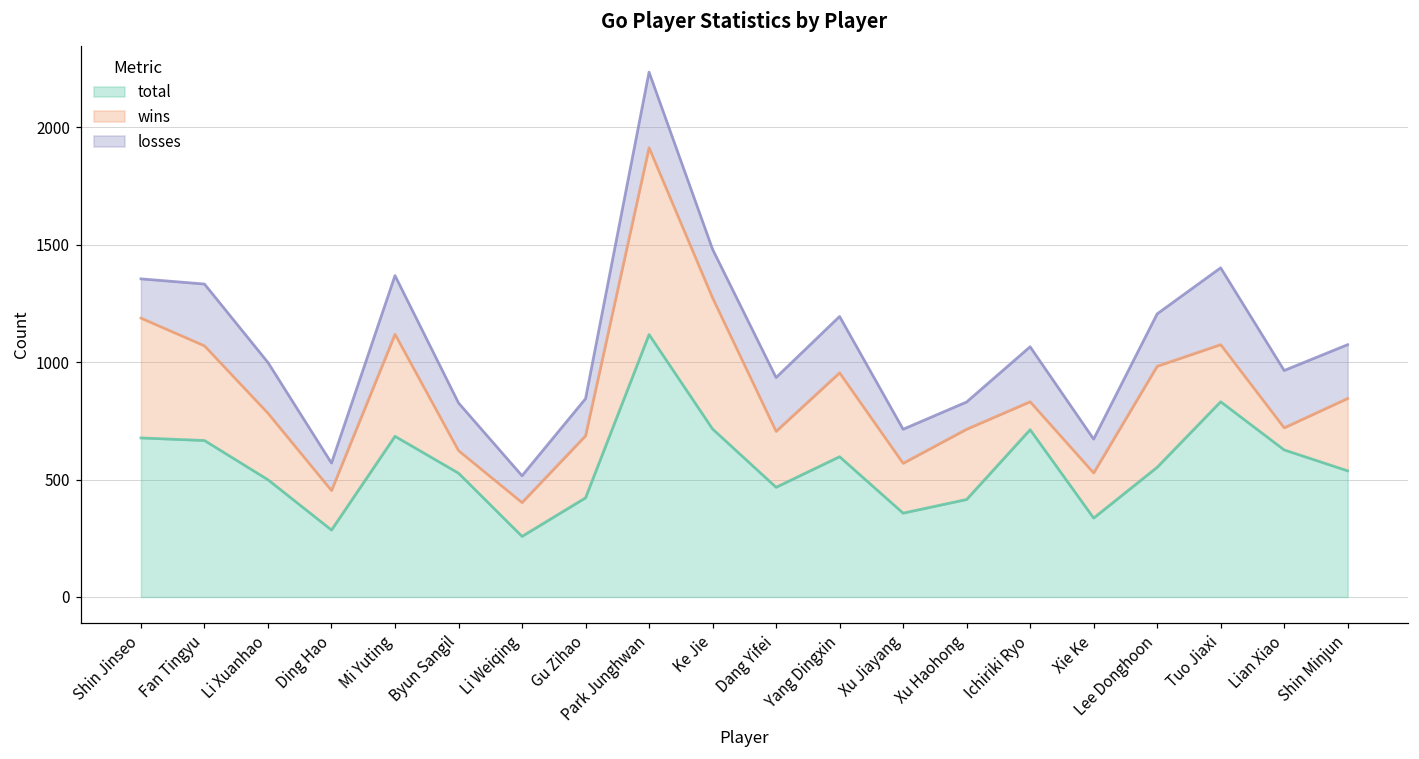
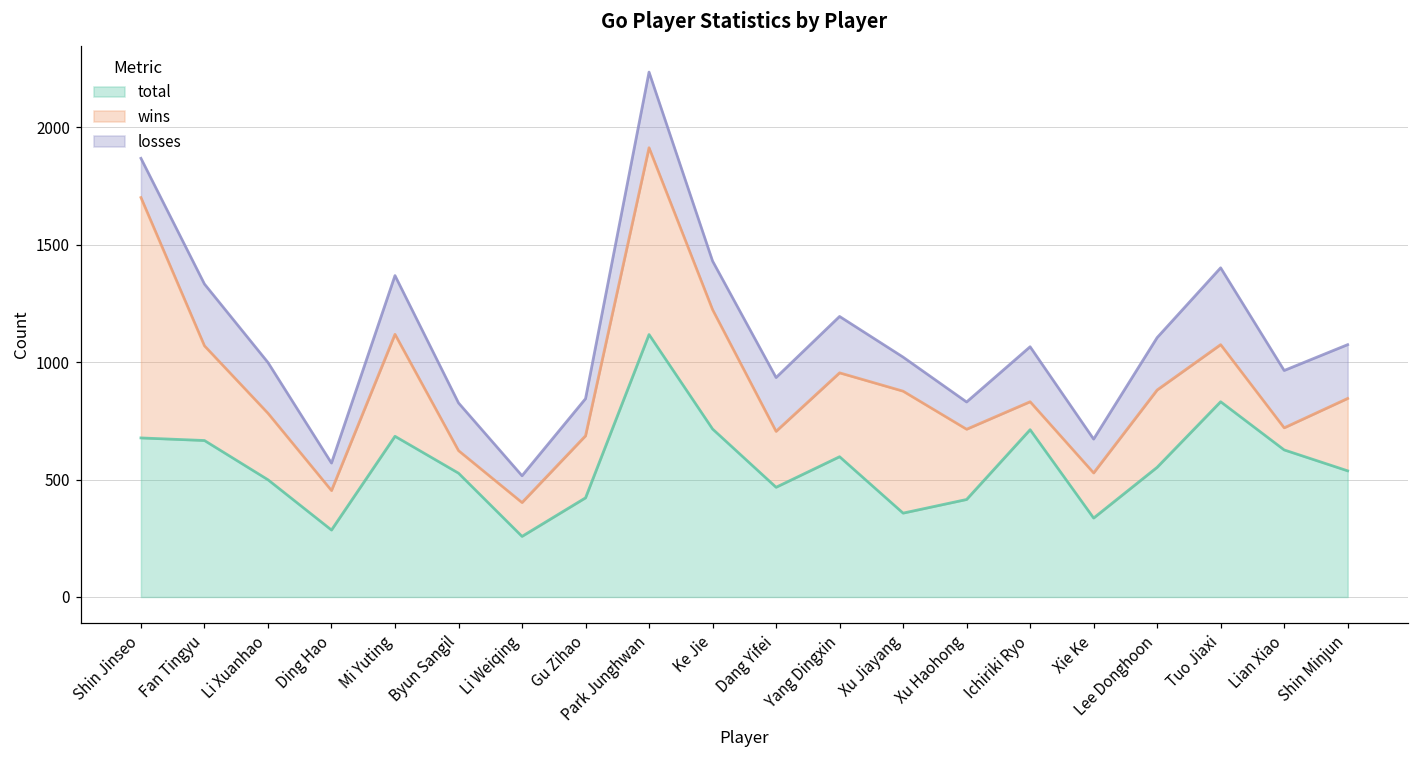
  {
    "wins": {
-     "Shin Jinseo": 510,
+     "Shin Jinseo": 1020,
      "Fan Tingyu": 400,
      "Li Xuanhao": 280,
      "Ding Hao": 170,
      "Mi Yuting": 430,
      "Byun Sangil": 100,
      "Li Weiqing": 140,
      "Gu Zihao": 260,
      "Park Junghwan": 800,
-     "Ke Jie": 560,
+     "Ke Jie": 510,
      "Dang Yifei": 240,
      "Yang Dingxin": 360,
-     "Xu Jiayang": 210,
+     "Xu Jiayang": 520,
      "Xu Haohong": 300,
      "Ichiriki Ryo": 120,
      "Xie Ke": 190,
-     "Lee Donghoon": 430,
+     "Lee Donghoon": 330,
      "Tuo Jiaxi": 240,
      "Lian Xiao": 90,
      "Shin Minjun": 310
    }
  }
